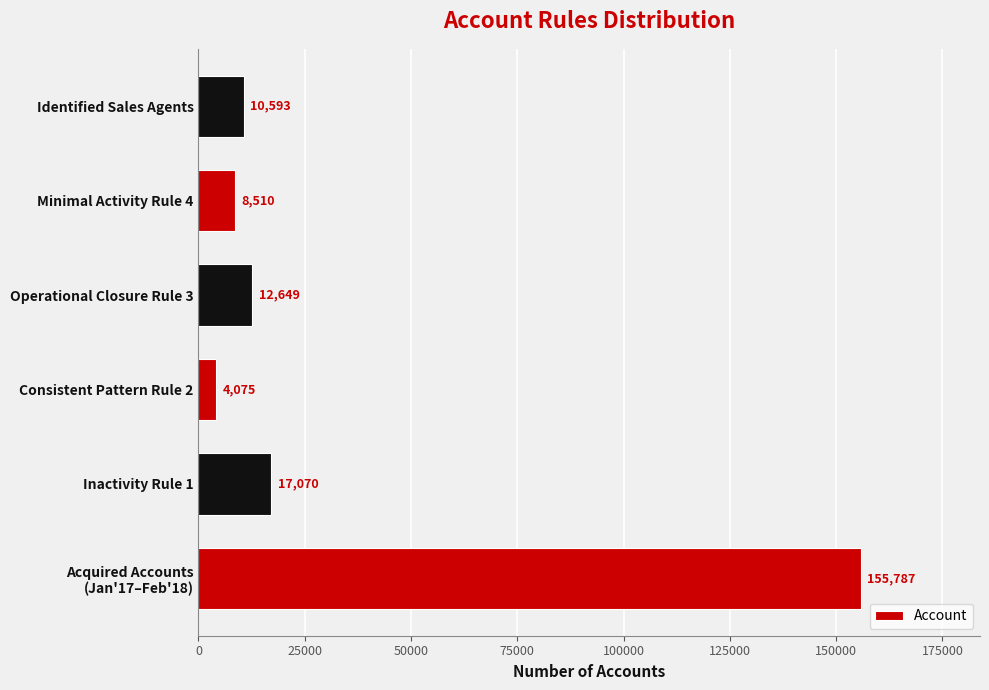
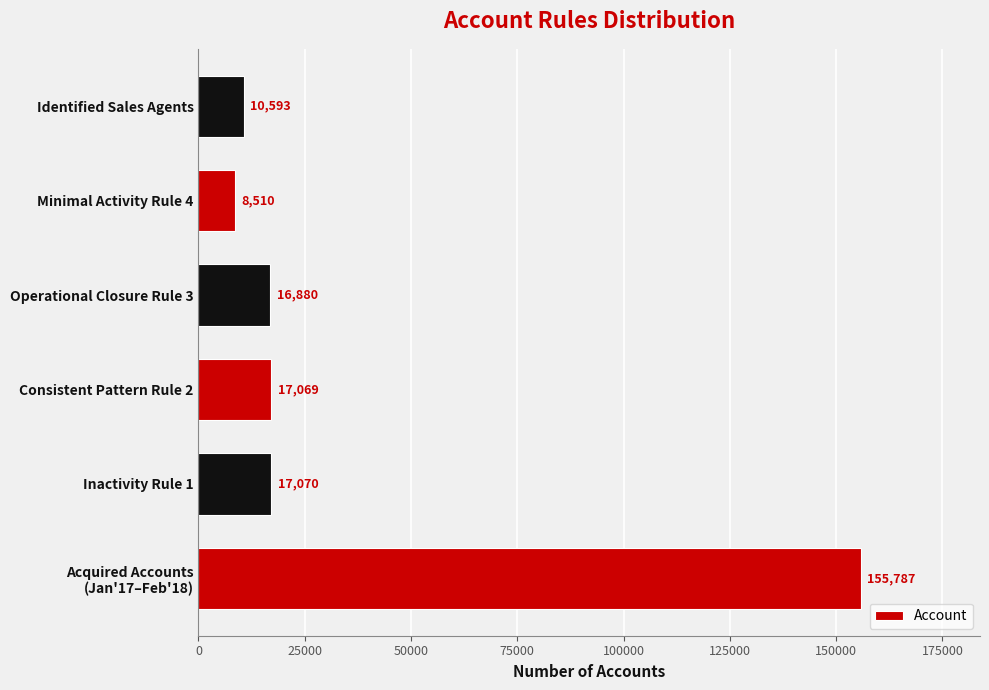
  {
    "Identified Sales Agents": "10,593",
    "Minimal Activity Rule 4": "8,510",
-   "Operational Closure Rule 3": "12,649",
-   "Consistent Pattern Rule 2": "4,075",
+   "Operational Closure Rule 3": "16,880",
+   "Consistent Pattern Rule 2": "17,069",
    "Inactivity Rule 1": "17,070",
    "Acquired Accounts (Jan'17–Feb'18)": "155,787"
  }
